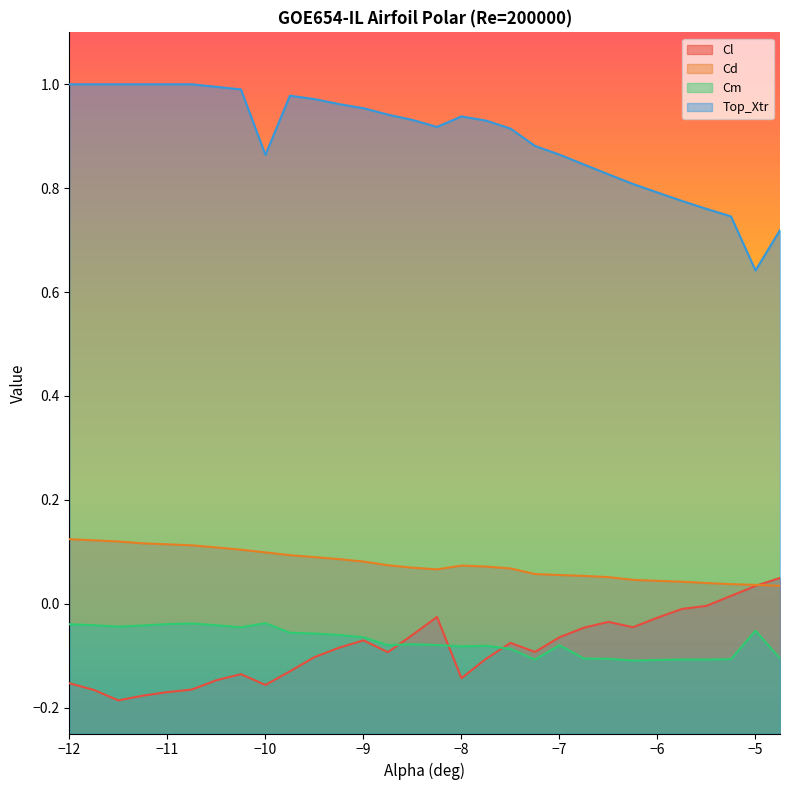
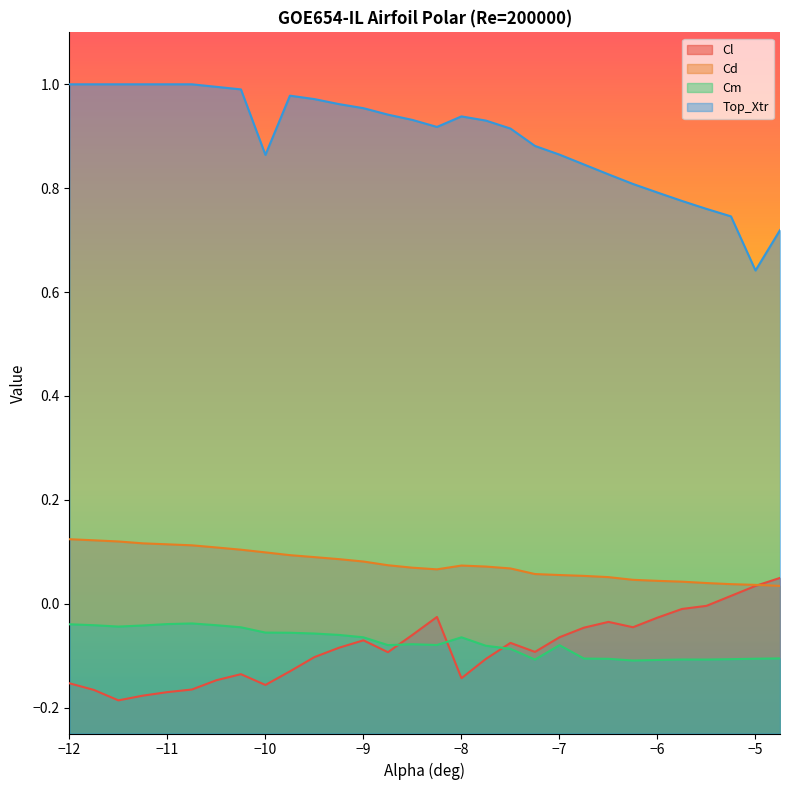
  {
    "Cm": {
      "−12": -0.04,
      "−11": -0.04,
-     "−10": -0.04,
+     "−10": -0.06,
      "−9": -0.06,
-     "−8": -0.08,
+     "−8": -0.06,
      "−7": -0.08,
      "−6": -0.11,
-     "−5": -0.05
+     "−5": -0.11
    },
    "Top_Xtr": {
      "−12": 1.00,
      "−11": 1.00,
      "−10": 0.86,
      "−9": 0.95,
      "−8": 0.94,
      "−7": 0.86,
      "−6": 0.79,
      "−5": 0.64
    }
  }
